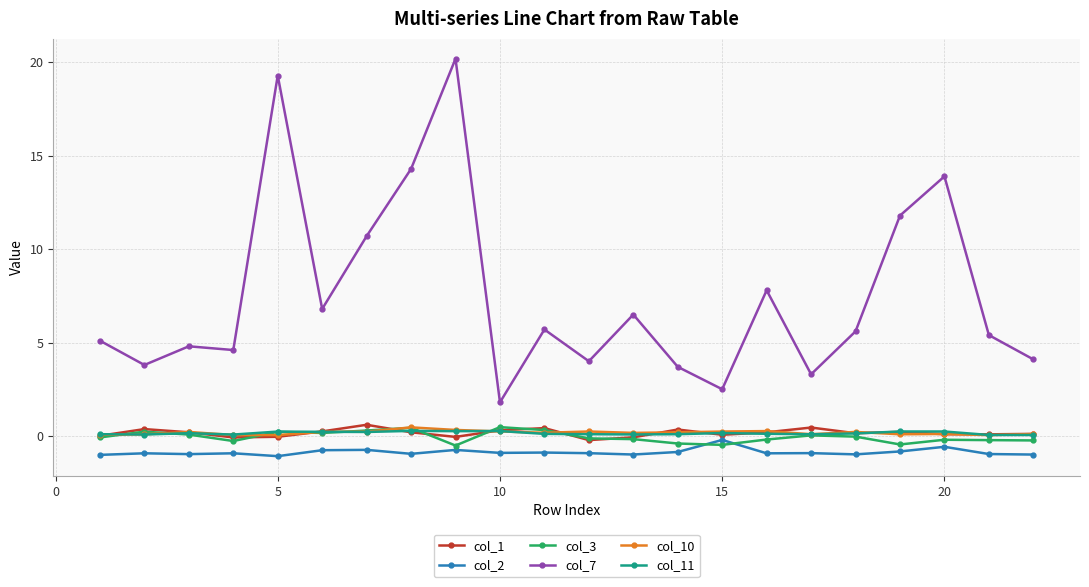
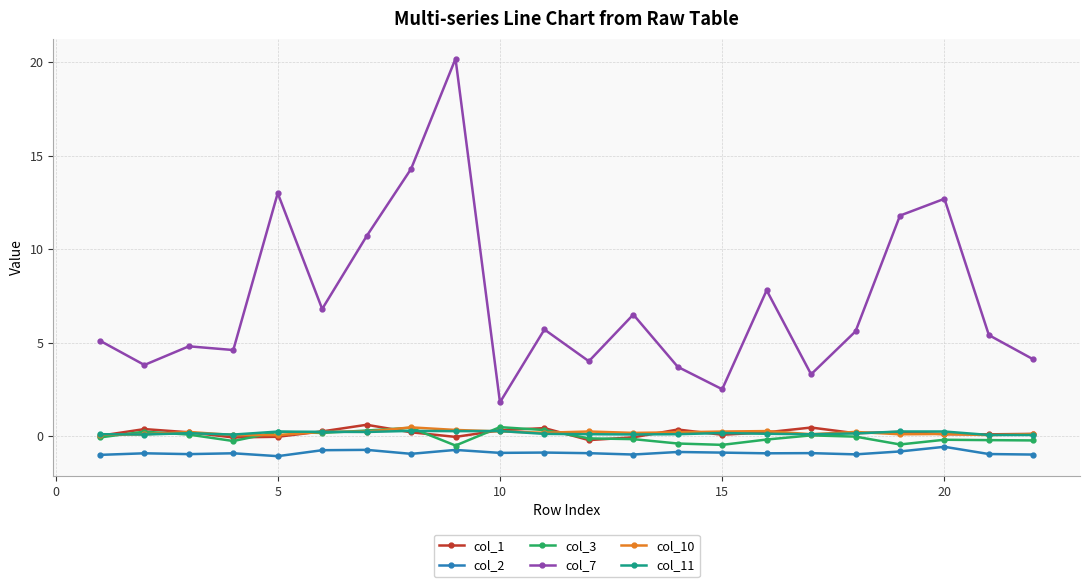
  {
    "col_2": {
      "5": -1.1,
      "10": -0.9,
-     "15": -0.2,
+     "15": -0.9,
      "20": -0.6
    },
    "col_7": {
-     "5": 19.3,
+     "5": 13.0,
      "10": 1.8,
      "15": 2.5,
-     "20": 13.9
+     "20": 12.7
    }
  }
